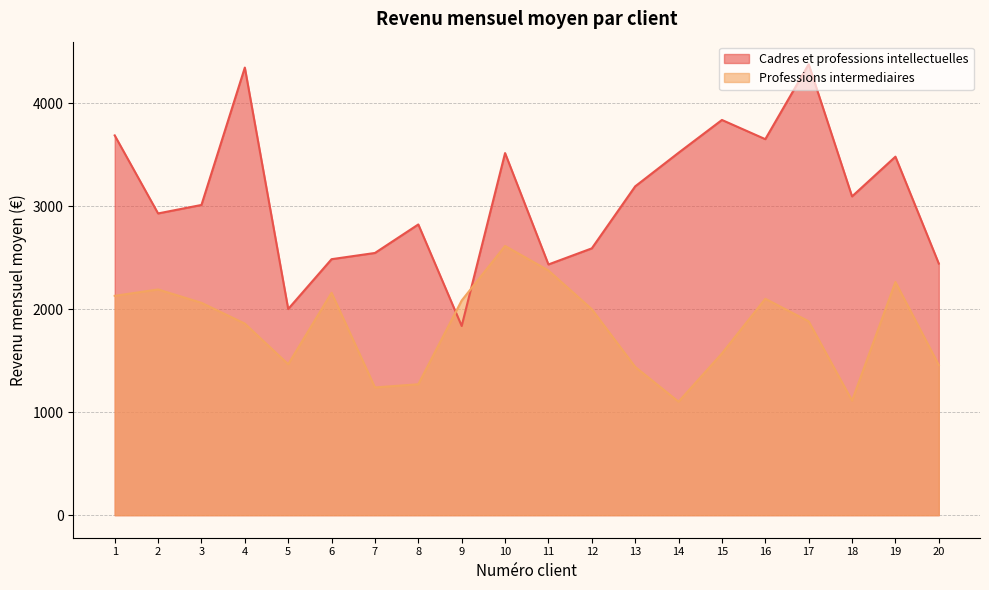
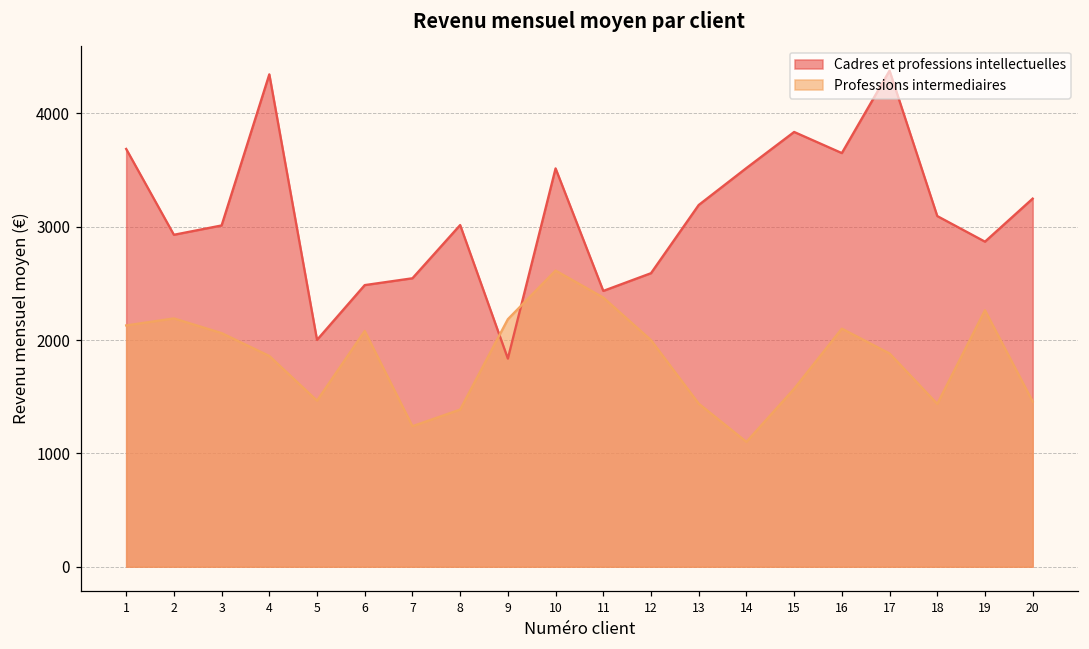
  {
    "Cadres et professions intellectuelles": {
      "1": 3690,
      "2": 2930,
      "3": 3010,
      "4": 4340,
      "5": 2000,
      "6": 2480,
      "7": 2540,
-     "8": 2820,
+     "8": 3010,
      "9": 1840,
      "10": 3510,
      "11": 2430,
      "12": 2590,
      "13": 3190,
      "14": 3520,
      "15": 3840,
      "16": 3650,
      "18": 3090,
-     "19": 3480,
-     "20": 2440
+     "19": 2870,
+     "20": 3250
    },
    "Professions intermediaires": {
      "1": 2130,
      "2": 2190,
      "3": 2060,
      "4": 1860,
      "5": 1470,
-     "6": 2160,
+     "6": 2080,
      "7": 1240,
-     "8": 1270,
-     "9": 2080,
+     "8": 1390,
+     "9": 2180,
      "10": 2610,
      "11": 2380,
      "12": 2000,
      "13": 1440,
      "14": 1100,
      "15": 1570,
      "16": 2100,
      "17": 1880,
-     "18": 1110,
+     "18": 1440,
      "19": 2260,
      "20": 1460
    }
  }
